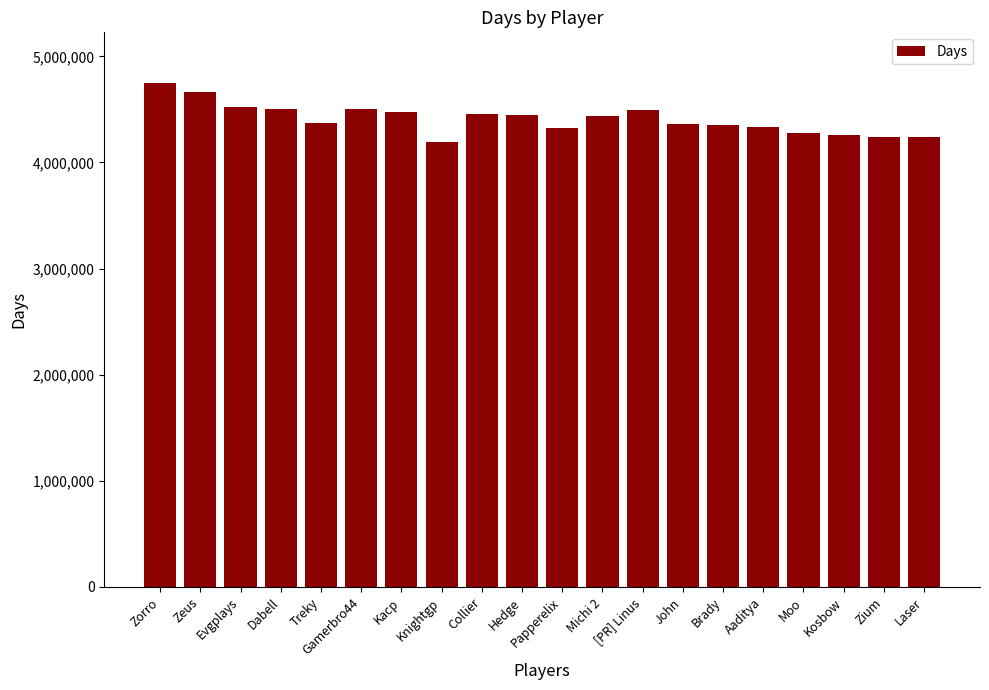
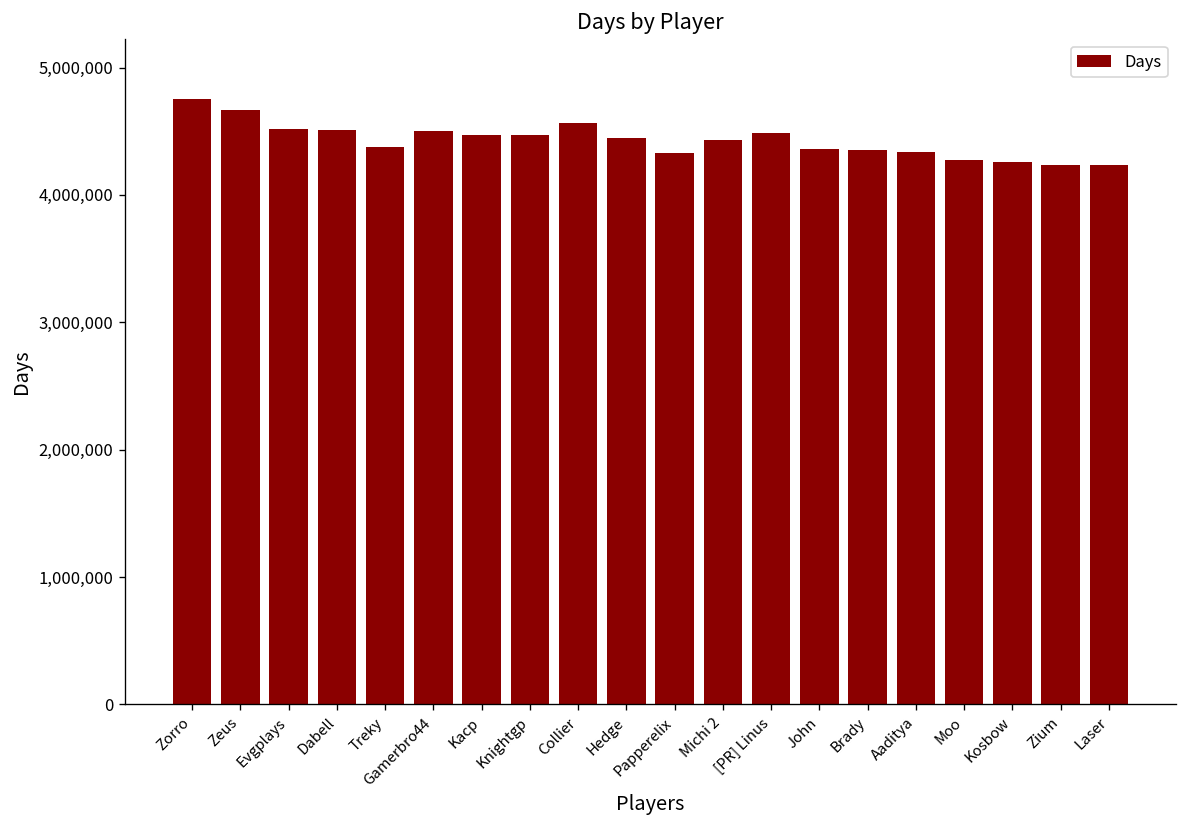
  {
    "Zorro": "4,750,000",
    "Zeus": "4,670,000",
    "Evgplays": "4,520,000",
    "Dabell": "4,510,000",
    "Treky": "4,370,000",
    "Gamerbro44": "4,500,000",
    "Kacp": "4,470,000",
-   "Knightgp": "4,200,000",
-   "Collier": "4,460,000",
+   "Knightgp": "4,470,000",
+   "Collier": "4,560,000",
    "Hedge": "4,450,000",
    "Papperelix": "4,330,000",
    "Michi 2": "4,430,000",
    "[PR] Linus": "4,490,000",
    "John": "4,360,000",
    "Brady": "4,350,000",
    "Aaditya": "4,330,000",
    "Moo": "4,270,000",
    "Kosbow": "4,260,000",
    "Zium": "4,240,000",
    "Laser": "4,240,000"
  }
